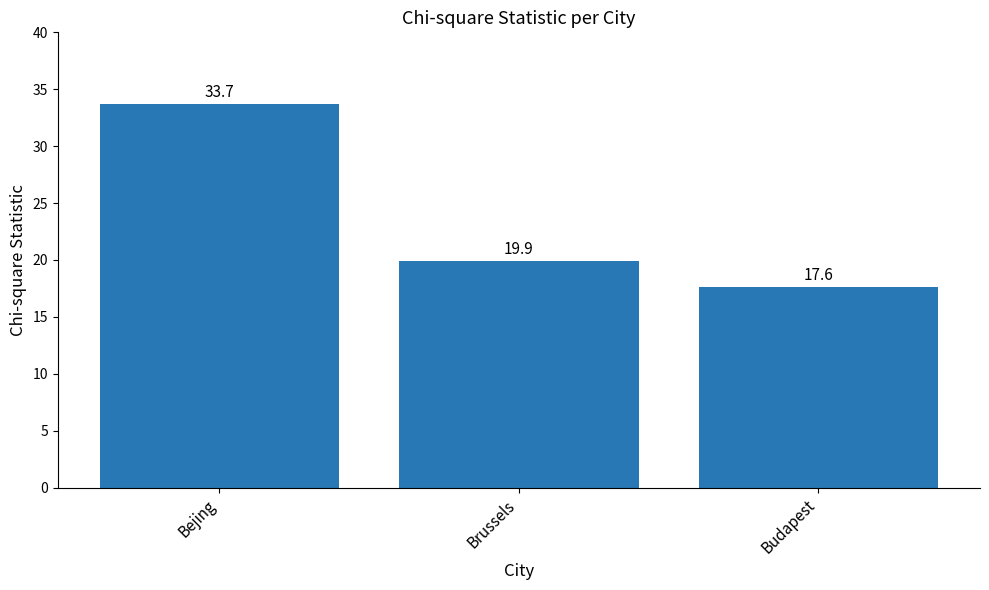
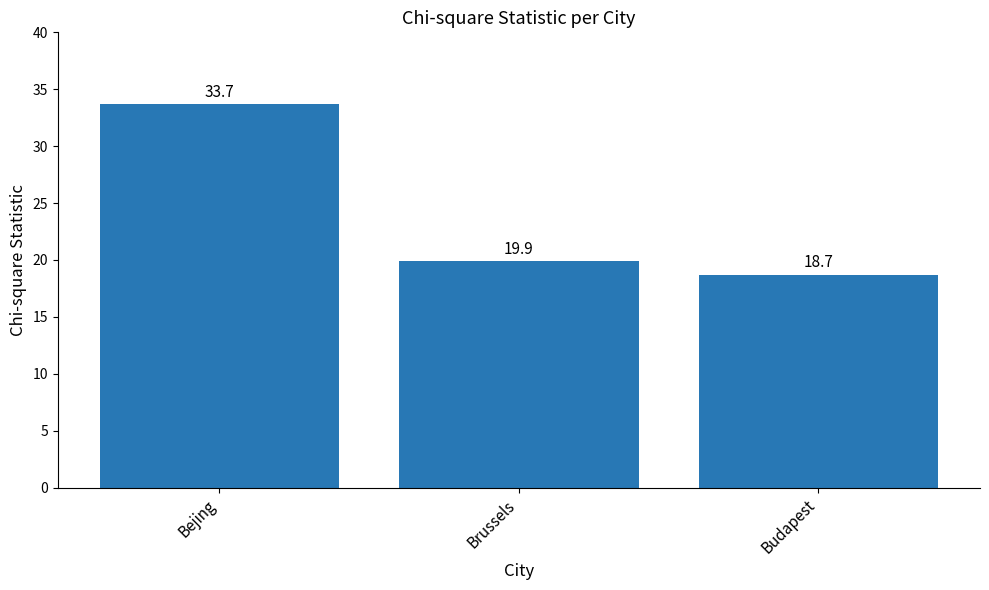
  {
    "Bejing": 33.7,
    "Brussels": 19.9,
-   "Budapest": 17.6
+   "Budapest": 18.7
  }
